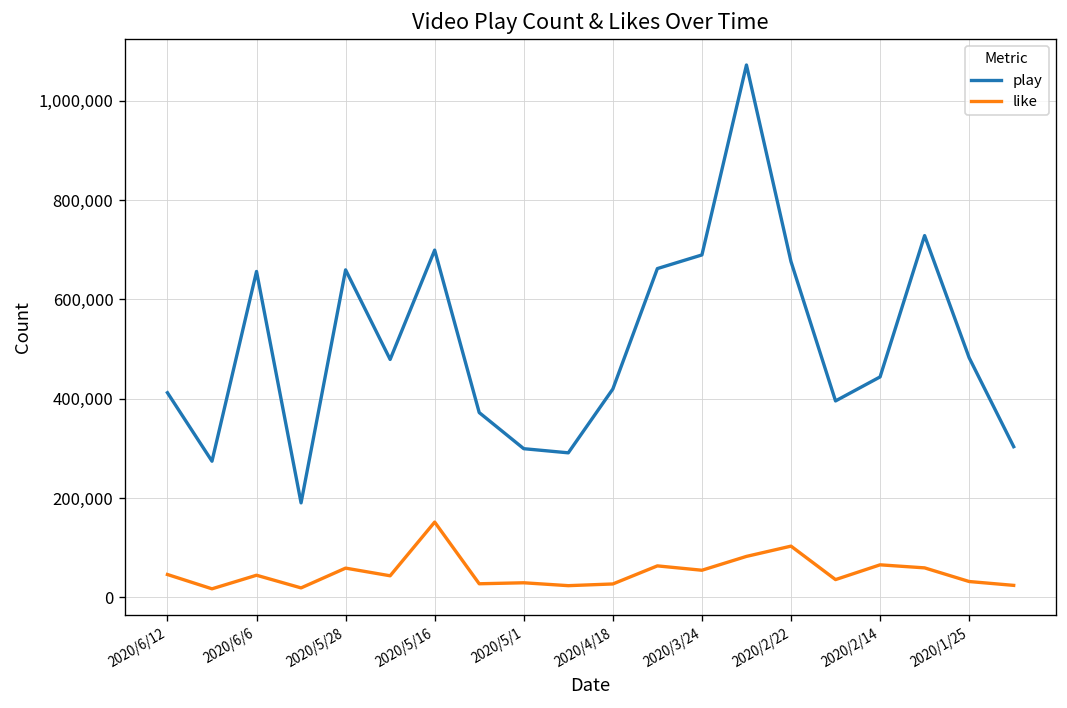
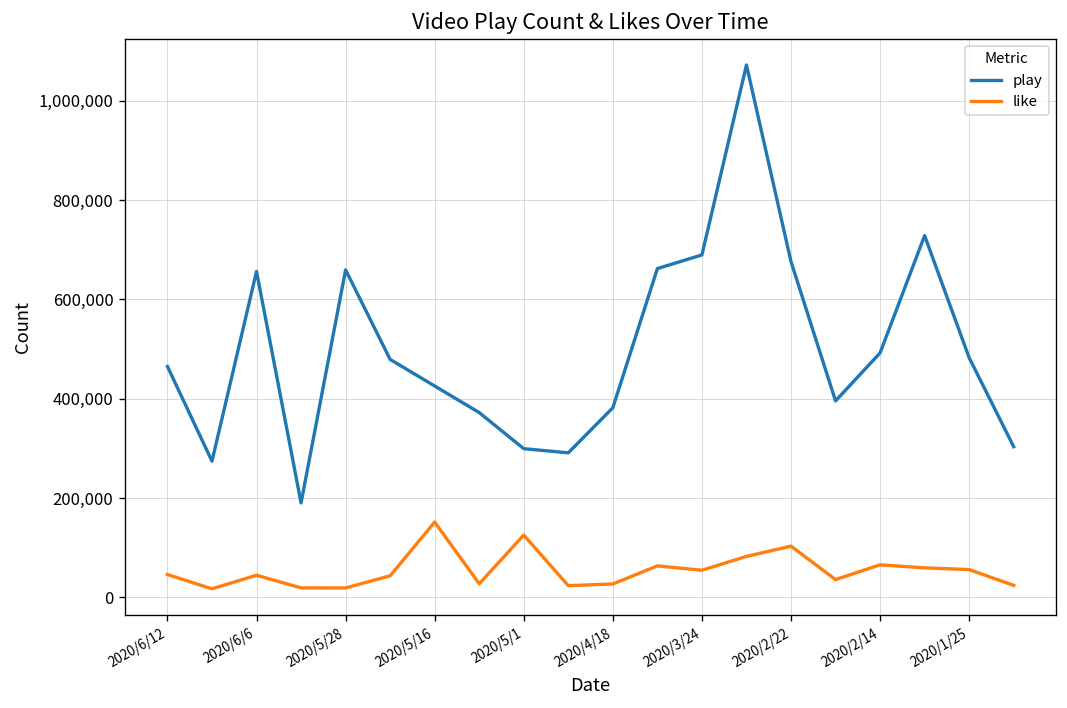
  {
    "play": {
-     "2020/6/12": "410,000",
+     "2020/6/12": "460,000",
      "2020/6/6": "660,000",
      "2020/5/28": "660,000",
-     "2020/5/16": "700,000",
+     "2020/5/16": "430,000",
      "2020/5/1": "300,000",
-     "2020/4/18": "420,000",
+     "2020/4/18": "380,000",
      "2020/3/24": "690,000",
      "2020/2/22": "680,000",
-     "2020/2/14": "440,000",
+     "2020/2/14": "490,000",
      "2020/1/25": "480,000"
    },
    "like": {
      "2020/6/12": "50,000",
      "2020/6/6": "40,000",
-     "2020/5/28": "60,000",
+     "2020/5/28": "20,000",
      "2020/5/16": "150,000",
-     "2020/5/1": "30,000",
+     "2020/5/1": "130,000",
      "2020/4/18": "30,000",
      "2020/3/24": "50,000",
      "2020/2/22": "100,000",
      "2020/2/14": "70,000",
-     "2020/1/25": "30,000"
+     "2020/1/25": "60,000"
    }
  }
